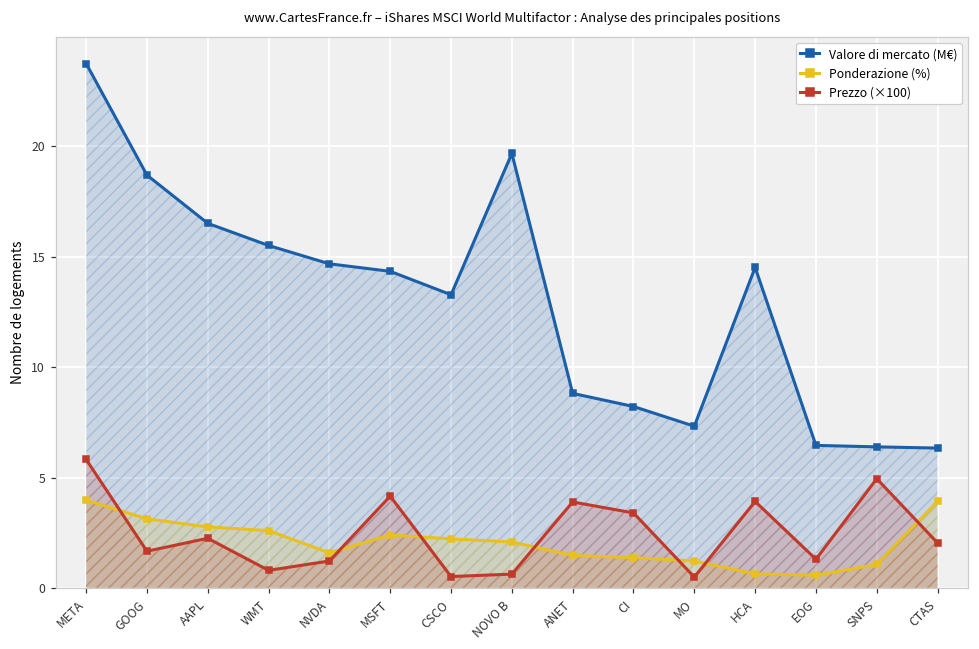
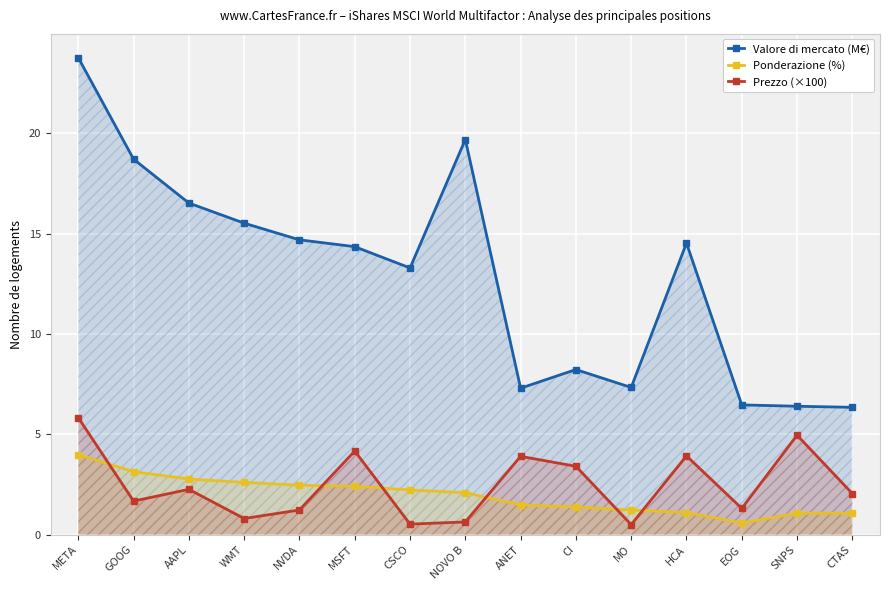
  {
    "Valore di mercato (M€)": {
      "META": 23.8,
      "GOOG": 18.7,
      "AAPL": 16.5,
      "WMT": 15.5,
      "NVDA": 14.7,
      "MSFT": 14.3,
      "CSCO": 13.3,
      "NOVO B": 19.7,
-     "ANET": 8.8,
+     "ANET": 7.3,
      "CI": 8.2,
      "MO": 7.3,
      "HCA": 14.5,
      "EOG": 6.5,
      "SNPS": 6.4,
      "CTAS": 6.3
    },
    "Ponderazione (%)": {
      "META": 4.0,
      "GOOG": 3.1,
      "AAPL": 2.8,
      "WMT": 2.6,
-     "NVDA": 1.6,
+     "NVDA": 2.5,
      "MSFT": 2.4,
      "CSCO": 2.2,
      "NOVO B": 2.1,
      "ANET": 1.5,
      "CI": 1.4,
      "MO": 1.2,
-     "HCA": 0.6,
+     "HCA": 1.1,
      "EOG": 0.6,
      "SNPS": 1.1,
-     "CTAS": 3.9
+     "CTAS": 1.1
    },
    "Prezzo (×100)": {
      "META": 5.8,
      "GOOG": 1.7,
      "AAPL": 2.3,
      "WMT": 0.8,
      "NVDA": 1.2,
      "MSFT": 4.2,
      "CSCO": 0.5,
      "NOVO B": 0.6,
      "ANET": 3.9,
      "CI": 3.4,
      "MO": 0.5,
      "HCA": 3.9,
      "EOG": 1.3,
      "SNPS": 5.0,
      "CTAS": 2.0
    }
  }
